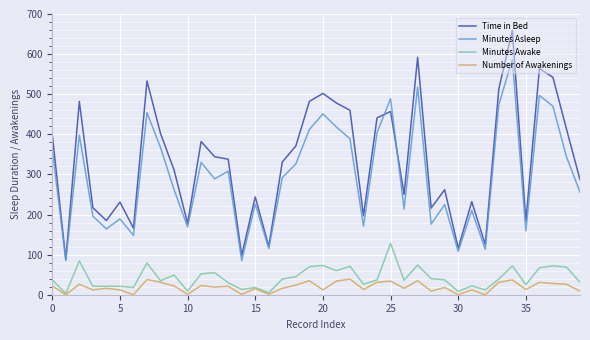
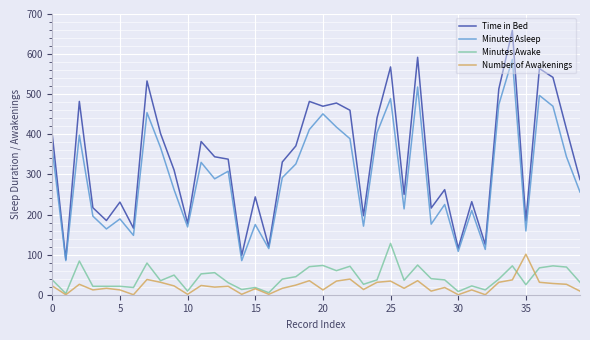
  {
    "Time in Bed": {
      "0": 400,
      "5": 230,
      "10": 180,
      "15": 240,
-     "20": 500,
-     "25": 460,
+     "20": 470,
+     "25": 570,
      "30": 120,
      "35": 180
    },
    "Minutes Asleep": {
      "0": 360,
      "5": 190,
      "10": 170,
-     "15": 230,
+     "15": 180,
      "20": 450,
      "25": 490,
      "30": 110,
      "35": 160
    },
    "Minutes Awake": {
      "0": 40,
      "5": 20,
      "10": 10,
      "20": 70,
      "25": 130,
      "30": 10,
      "35": 30
    },
    "Number of Awakenings": {
      "0": 20,
      "5": 10,
      "10": 0,
      "20": 10,
      "25": 30,
      "30": 0,
-     "35": 10
+     "35": 100
    }
  }
